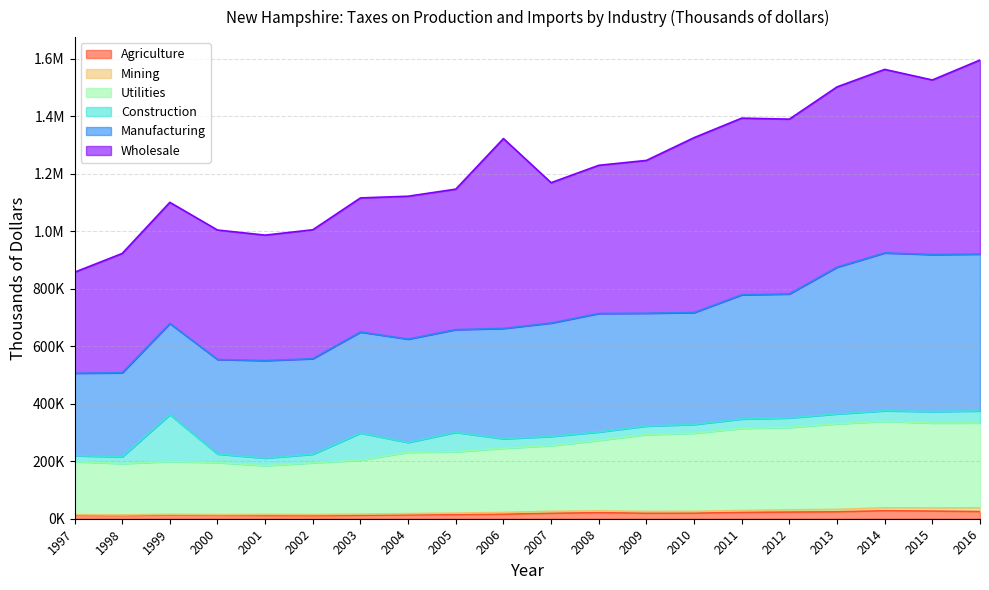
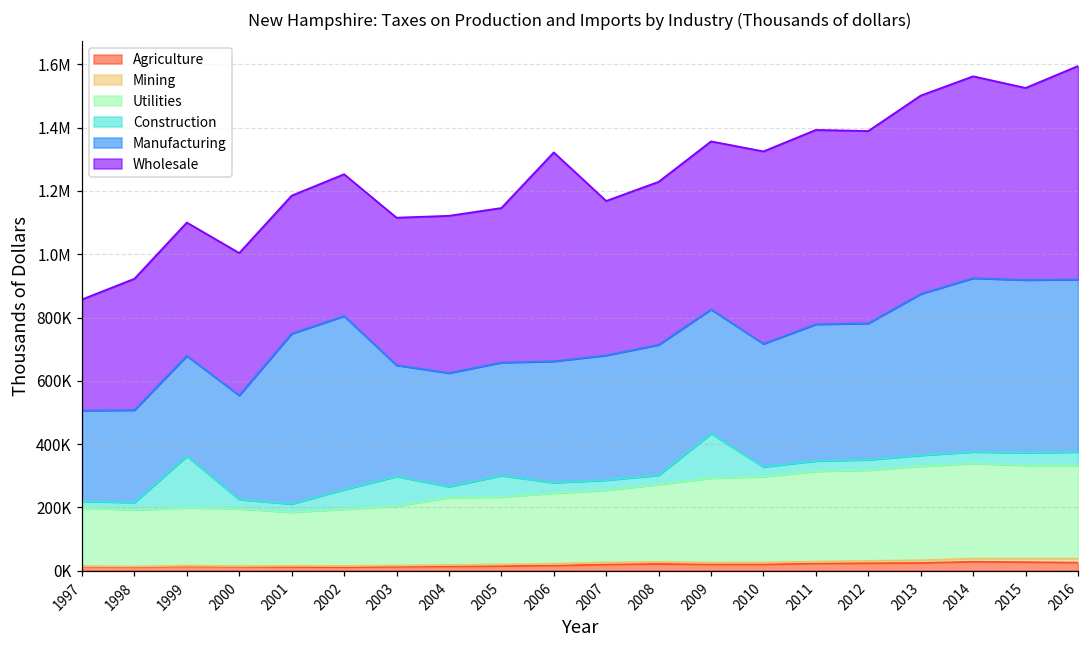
  {
    "Agriculture": {
      "2014": 30000,
      "2015": 30000,
      "2016": 20000
    },
    "Mining": {
      "2014": 10000,
      "2015": 10000,
      "2016": 10000
    },
    "Utilities": {
      "1997": 180000,
      "1998": 180000,
      "1999": 180000,
      "2000": 180000,
      "2001": 170000,
      "2002": 180000,
      "2003": 190000,
      "2004": 210000,
      "2005": 210000,
      "2006": 220000,
      "2007": 230000,
      "2008": 250000,
      "2009": 270000,
      "2010": 270000,
      "2011": 290000,
      "2012": 290000,
      "2013": 300000,
      "2014": 300000,
      "2015": 300000,
      "2016": 300000
    },
    "Construction": {
      "1997": 20000,
      "1998": 20000,
      "1999": 160000,
      "2000": 30000,
      "2001": 30000,
-     "2002": 30000,
+     "2002": 60000,
      "2003": 90000,
      "2004": 30000,
      "2005": 70000,
      "2006": 30000,
      "2007": 30000,
      "2008": 30000,
-     "2009": 30000,
+     "2009": 140000,
      "2010": 30000,
      "2011": 30000,
      "2012": 30000,
      "2013": 30000,
      "2014": 40000,
      "2015": 40000,
      "2016": 40000
    },
    "Manufacturing": {
      "1997": 290000,
      "1998": 290000,
      "1999": 320000,
      "2000": 330000,
-     "2001": 340000,
-     "2002": 330000,
+     "2001": 540000,
+     "2002": 550000,
      "2003": 350000,
      "2004": 360000,
      "2005": 360000,
      "2006": 380000,
      "2007": 390000,
      "2008": 410000,
      "2009": 390000,
      "2010": 390000,
      "2011": 430000,
      "2012": 430000,
      "2013": 510000,
      "2014": 550000,
      "2015": 550000,
      "2016": 550000
    },
    "Wholesale": {
      "1997": 350000,
      "1998": 420000,
      "1999": 420000,
      "2000": 450000,
      "2001": 440000,
      "2002": 450000,
      "2003": 470000,
      "2004": 500000,
      "2005": 490000,
      "2006": 660000,
      "2007": 490000,
      "2008": 520000,
      "2009": 530000,
      "2010": 610000,
      "2011": 610000,
      "2012": 610000,
      "2013": 630000,
      "2014": 640000,
      "2015": 610000,
      "2016": 670000
    }
  }
